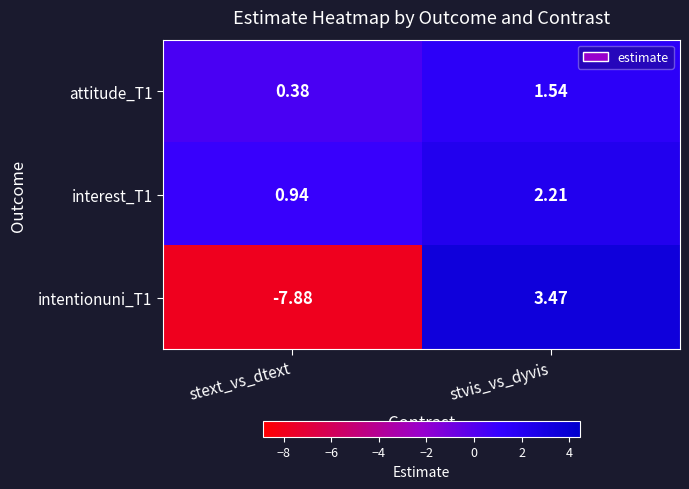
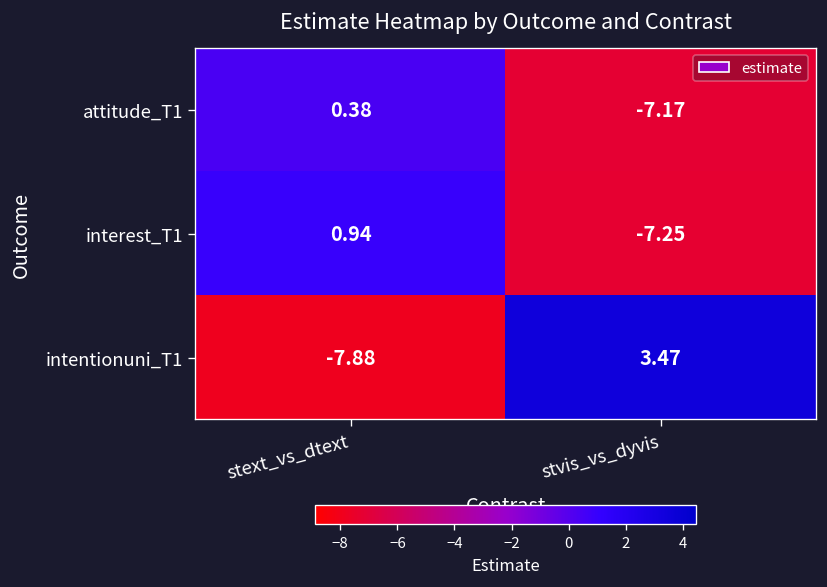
  {
    "attitude_T1": {
      "stext_vs_dtext": 0.38,
-     "stvis_vs_dyvis": 1.54
+     "stvis_vs_dyvis": -7.17
    },
    "interest_T1": {
      "stext_vs_dtext": 0.94,
-     "stvis_vs_dyvis": 2.21
+     "stvis_vs_dyvis": -7.25
    },
    "intentionuni_T1": {
      "stext_vs_dtext": -7.88,
      "stvis_vs_dyvis": 3.47
    }
  }
